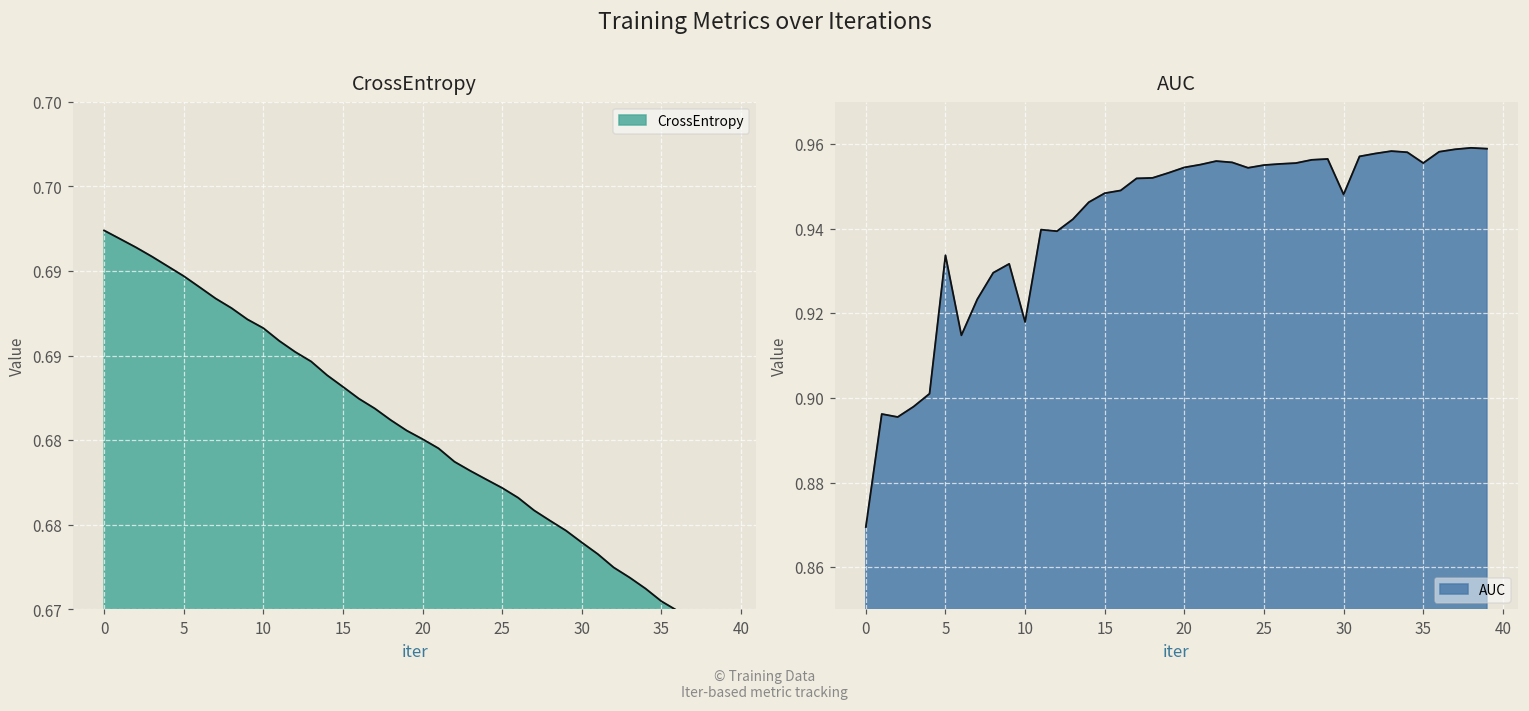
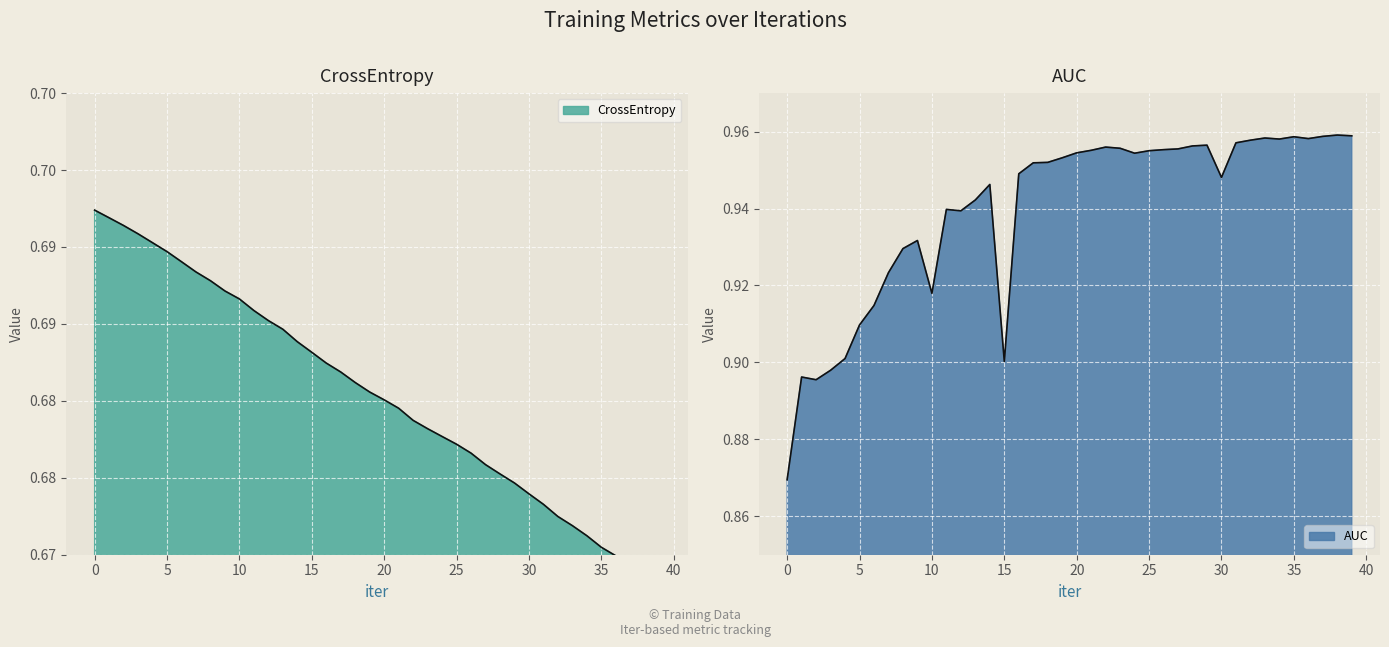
  {
    "AUC": {
      "0": 0.869,
-     "5": 0.934,
+     "5": 0.910,
      "10": 0.918,
-     "15": 0.948,
+     "15": 0.900,
      "20": 0.954,
      "25": 0.955,
      "30": 0.948,
-     "35": 0.956
+     "35": 0.959
    }
  }
